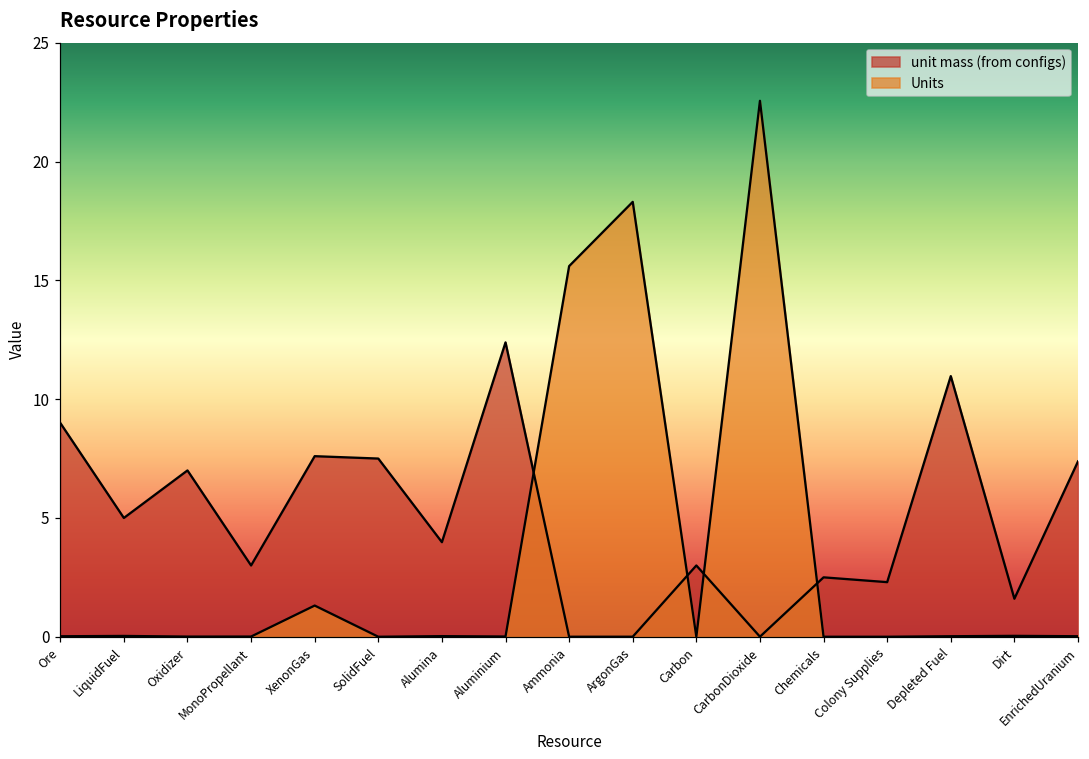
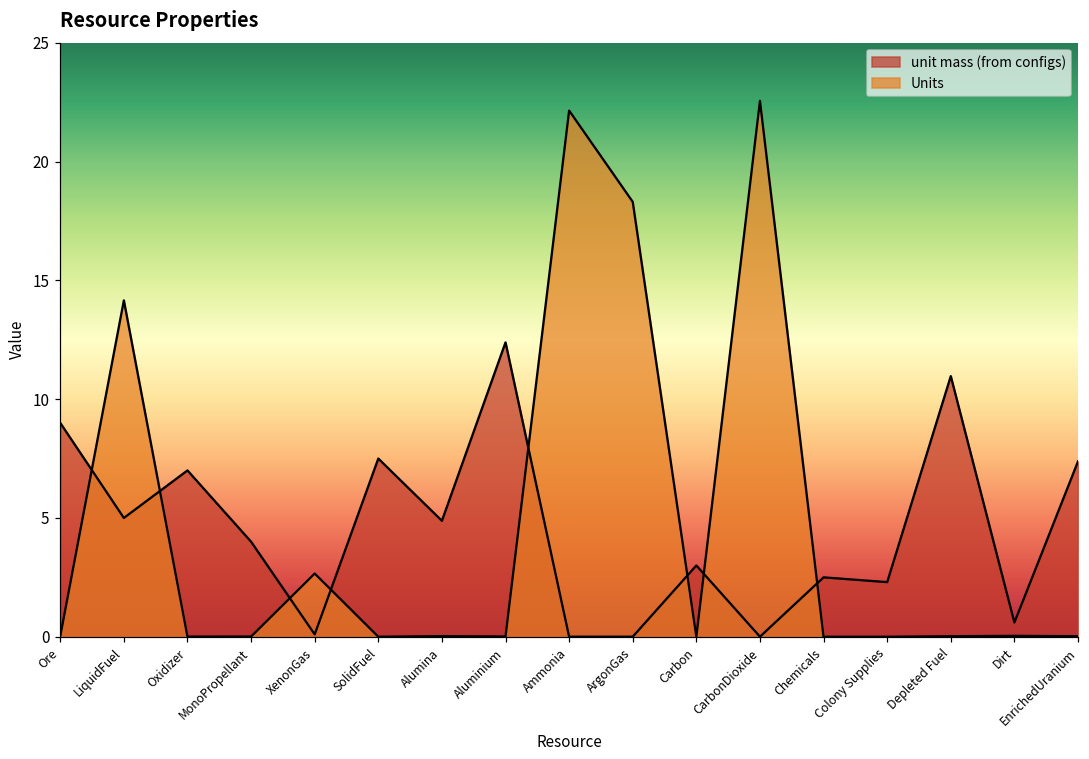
  {
    "unit mass (from configs)": {
      "Ore": 9.0,
      "LiquidFuel": 5.0,
      "Oxidizer": 7.0,
-     "MonoPropellant": 3,
-     "XenonGas": 7.6,
+     "MonoPropellant": 4,
+     "XenonGas": 0.1,
      "SolidFuel": 7.5,
-     "Alumina": 4.0,
+     "Alumina": 4.9,
      "Aluminium": 12.4,
      "Ammonia": 0.0,
      "ArgonGas": 0.0,
      "Carbon": 3.0,
      "CarbonDioxide": 0.0,
      "Chemicals": 2.5,
      "Colony Supplies": 2.3,
      "Depleted Fuel": 11.0,
-     "Dirt": 1.6,
+     "Dirt": 0.6,
      "EnrichedUranium": 7.4
    },
    "Units": {
      "Ore": 0.0,
-     "LiquidFuel": 0.0,
+     "LiquidFuel": 14.2,
      "Oxidizer": 0.0,
      "MonoPropellant": 0.0,
-     "XenonGas": 1.3,
+     "XenonGas": 2.7,
      "SolidFuel": 0.0,
      "Alumina": 0.0,
      "Aluminium": 0.0,
-     "Ammonia": 15.6,
+     "Ammonia": 22.1,
      "ArgonGas": 18.3,
      "Carbon": 0.0,
      "CarbonDioxide": 22.6,
      "Chemicals": 0.0,
      "Colony Supplies": 0.0,
      "Depleted Fuel": 0.0,
      "Dirt": 0.0,
      "EnrichedUranium": 0.0
    }
  }
